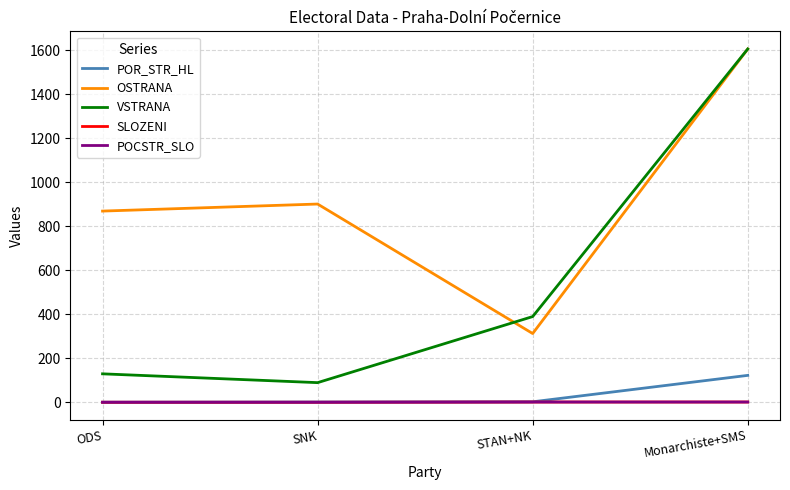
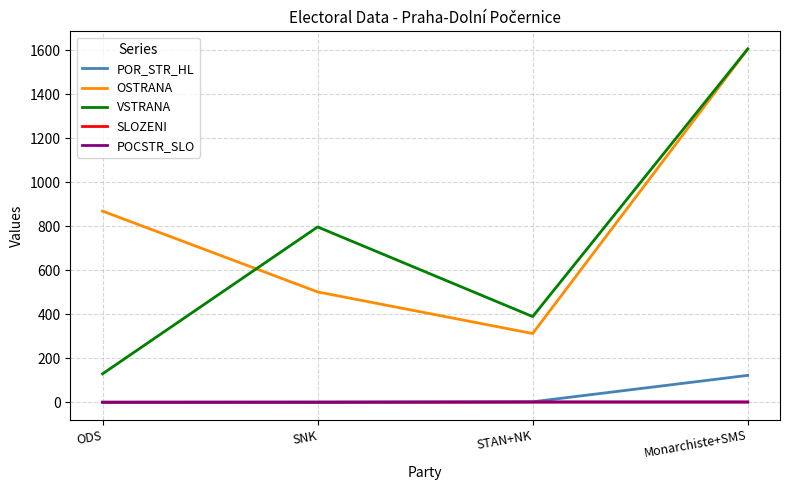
  {
    "POR_STR_HL": {
      "Monarchiste+SMS": 120
    },
    "OSTRANA": {
      "ODS": 870,
-     "SNK": 900,
+     "SNK": 500,
      "STAN+NK": 310
    },
    "VSTRANA": {
      "ODS": 130,
-     "SNK": 90,
+     "SNK": 800,
      "STAN+NK": 390
    },
    "POCSTR_SLO": {
      "Monarchiste+SMS": 0
    }
  }
